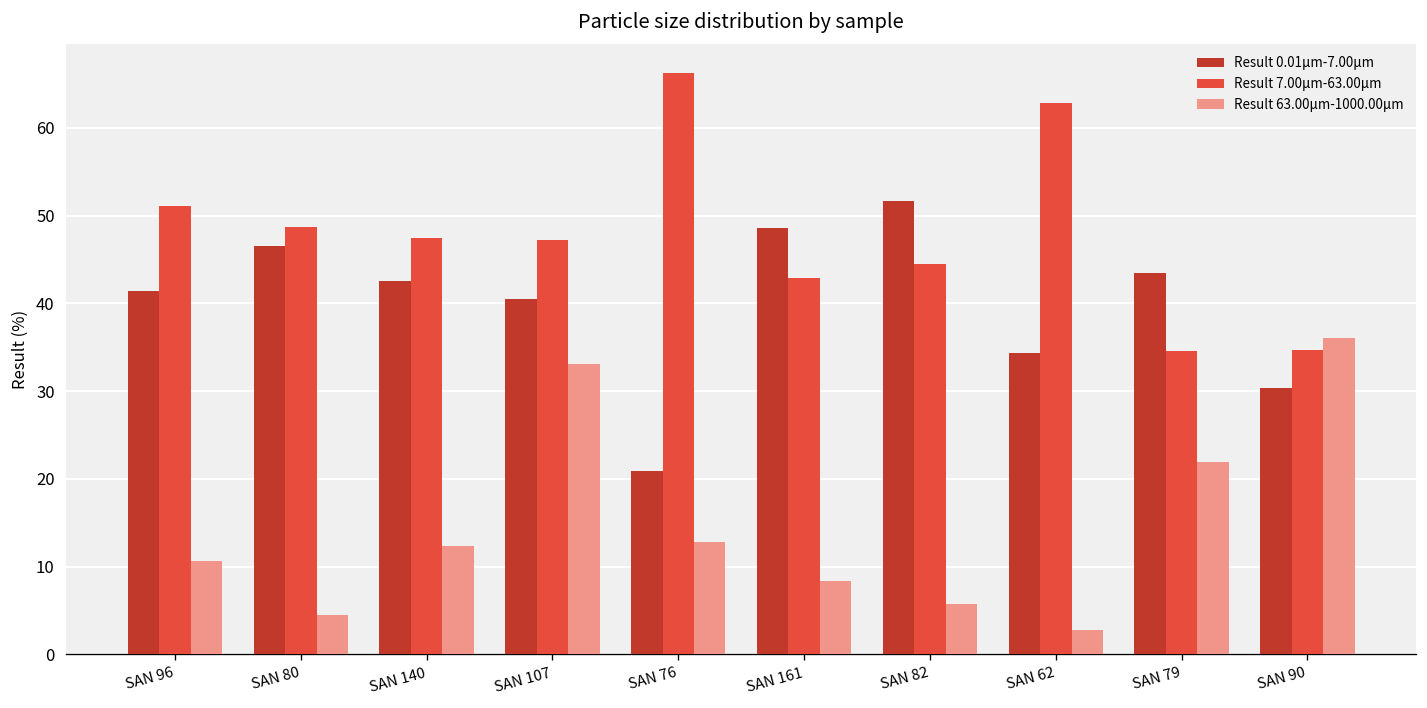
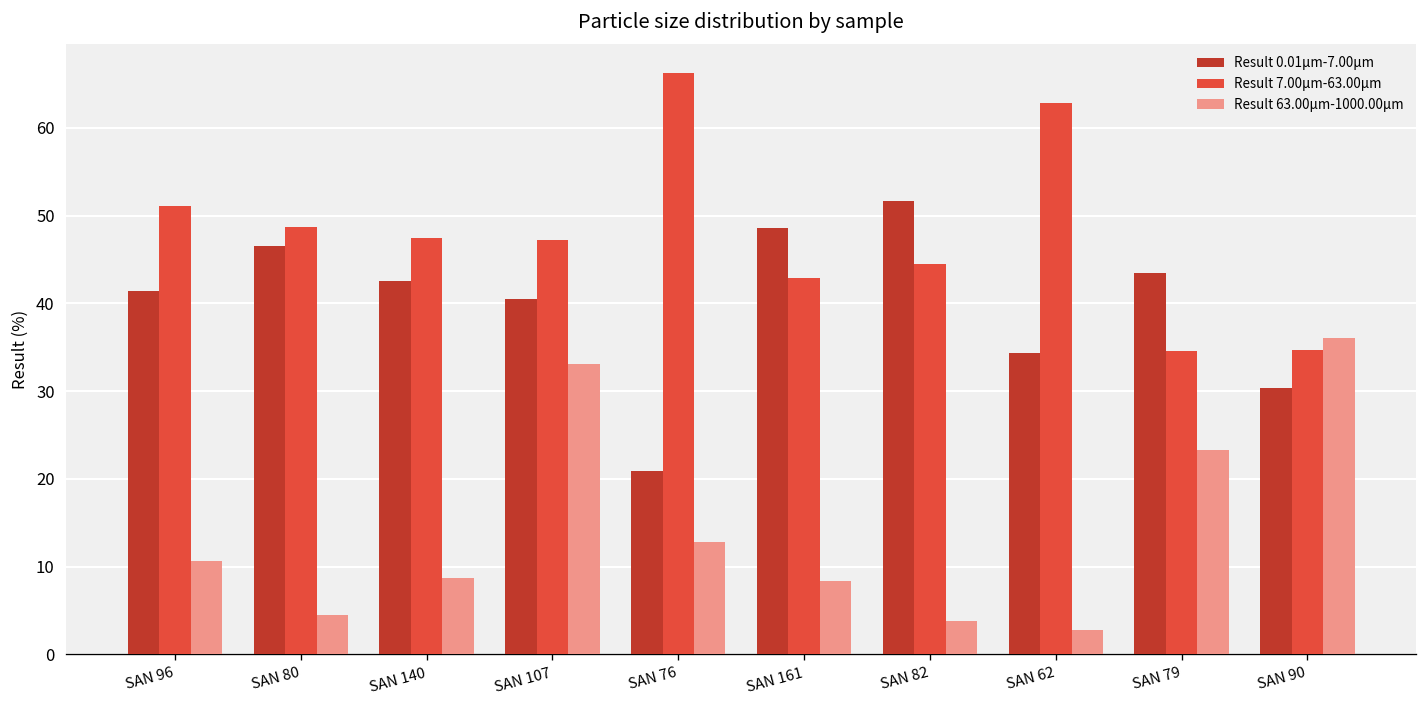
  {
    "Result 63.00µm-1000.00µm": {
      "SAN 96": 11,
      "SAN 80": 4,
-     "SAN 140": 12,
+     "SAN 140": 9,
      "SAN 107": 33,
      "SAN 76": 13,
      "SAN 161": 8,
-     "SAN 82": 6,
+     "SAN 82": 4,
      "SAN 62": 3,
-     "SAN 79": 22,
+     "SAN 79": 23,
      "SAN 90": 36
    }
  }
